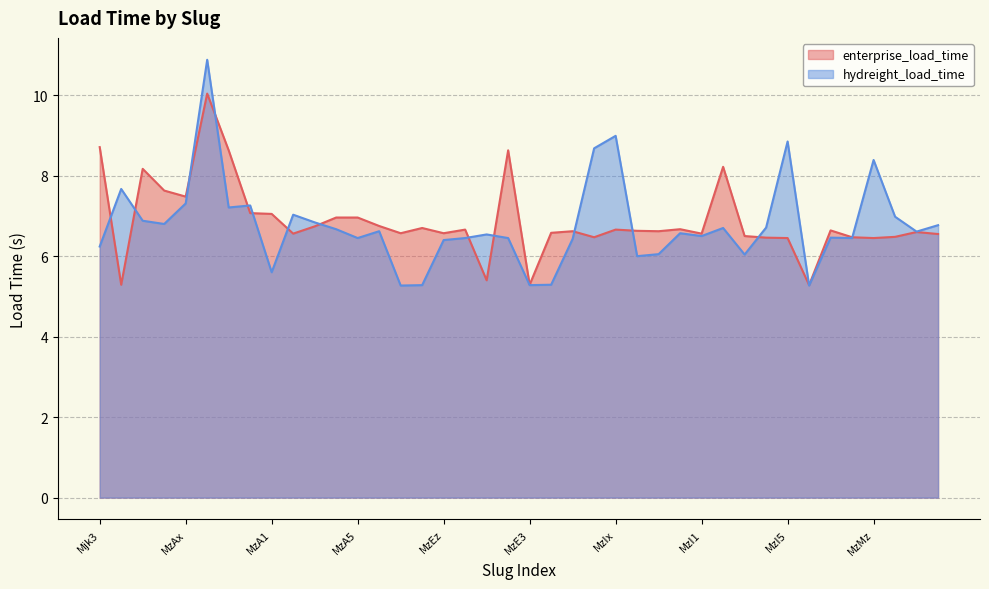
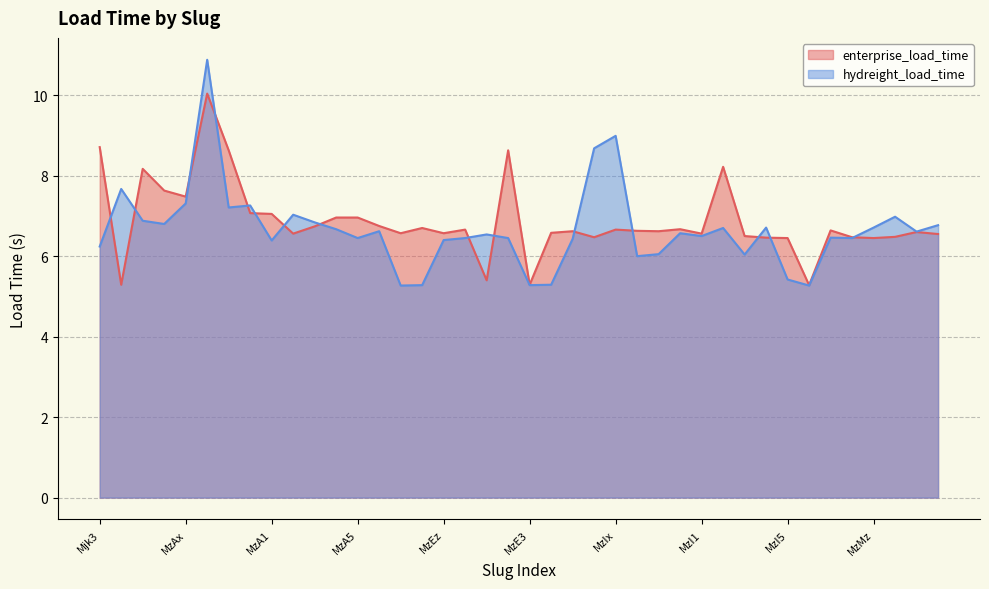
  {
    "enterprise_load_time": {
      "Mjk3": 8.7,
      "MzAx": 7.5,
      "MzA1": 7.1,
      "MzA5": 7.0,
      "MzEz": 6.6,
      "MzIx": 6.7,
      "MzI5": 6.5,
      "MzMz": 6.5
    },
    "hydreight_load_time": {
      "Mjk3": 6.2,
      "MzAx": 7.3,
-     "MzA1": 5.6,
+     "MzA1": 6.4,
      "MzA5": 6.5,
      "MzEz": 6.4,
      "MzIx": 9.0,
-     "MzI5": 8.9,
-     "MzMz": 8.4
+     "MzI5": 5.4,
+     "MzMz": 6.7
    }
  }
